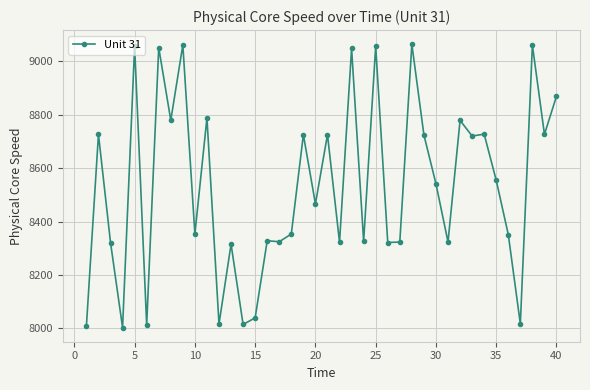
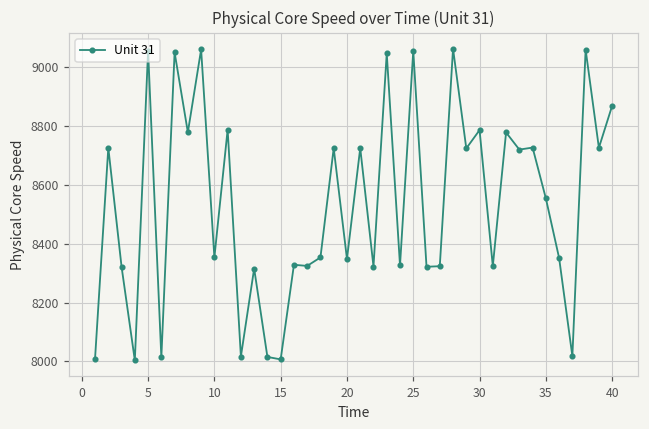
  {
    "10": 8350,
-   "15": 8040,
-   "20": 8470,
+   "15": 8010,
+   "20": 8350,
    "25": 9060,
-   "30": 8540,
+   "30": 8790,
    "35": 8550,
    "40": 8870
  }
